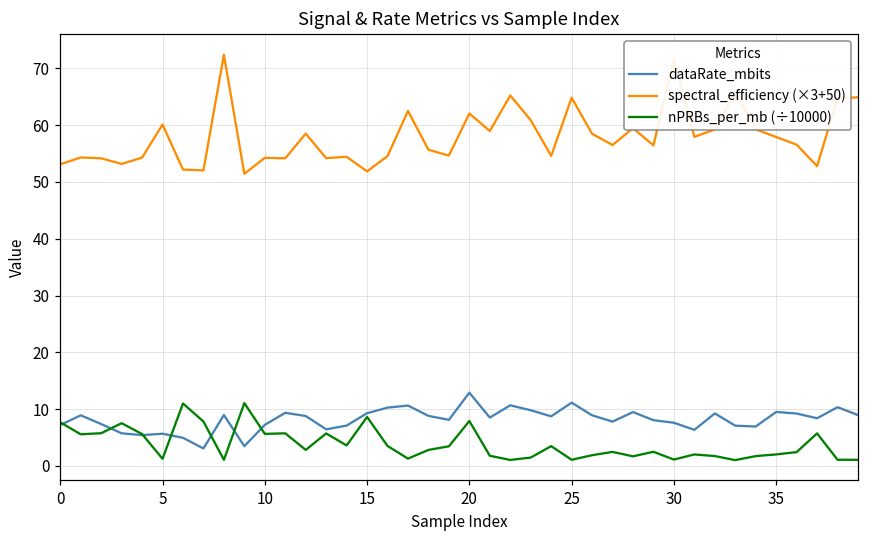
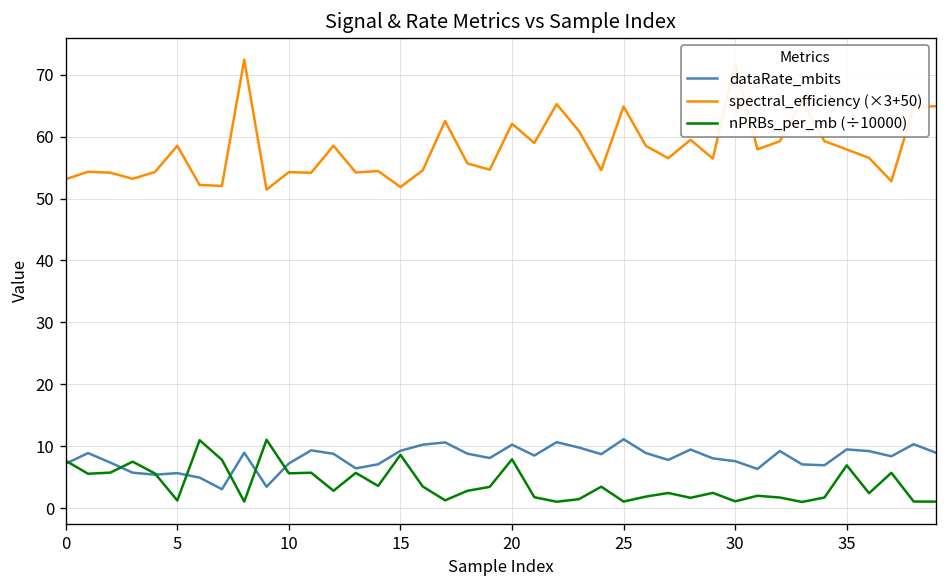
  {
    "dataRate_mbits": {
      "5": 6,
      "10": 7,
      "15": 9,
-     "20": 13,
+     "20": 10,
      "25": 11,
      "30": 8,
      "35": 10
    },
    "spectral_efficiency (×3+50)": {
      "0": 53,
-     "5": 60,
+     "5": 59,
      "10": 54,
      "15": 52,
      "20": 62,
      "25": 65,
      "35": 58
    },
    "nPRBs_per_mb (÷10000)": {
      "5": 1,
      "10": 6,
      "15": 9,
      "20": 8,
      "25": 1,
      "30": 1,
-     "35": 2
+     "35": 7
    }
  }
